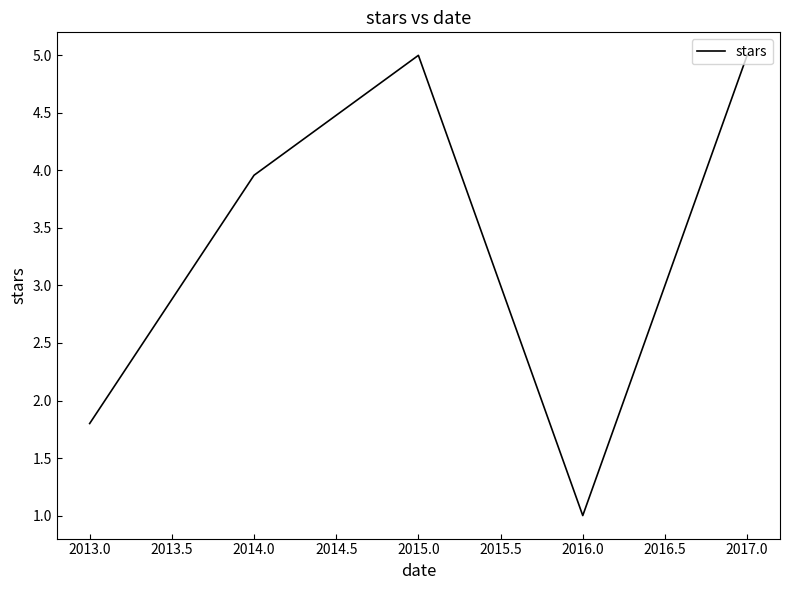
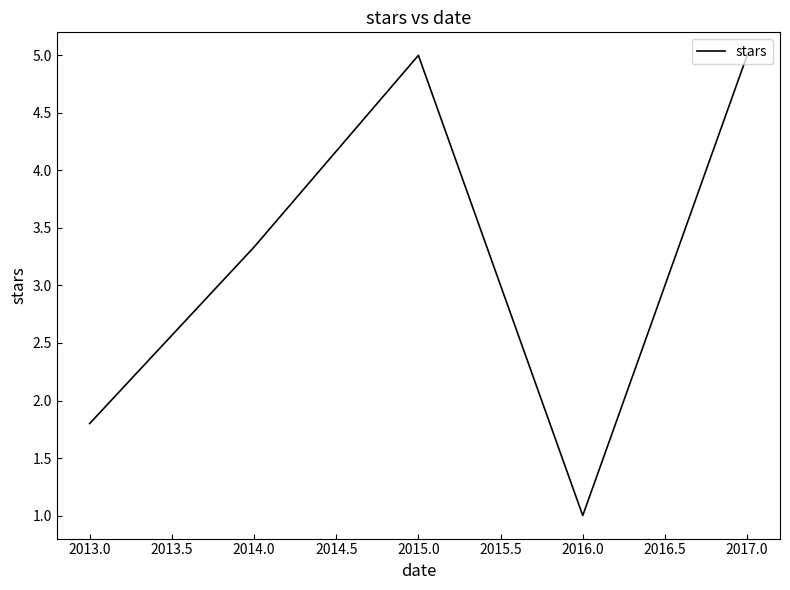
  {
    "2013.0": 1.80,
-   "2014.0": 3.96,
+   "2014.0": 3.33,
    "2015.0": 5.00,
    "2016.0": 1.00
  }
